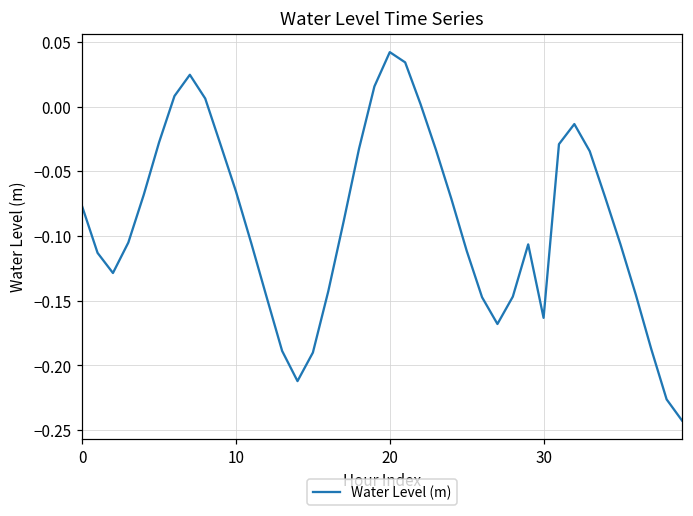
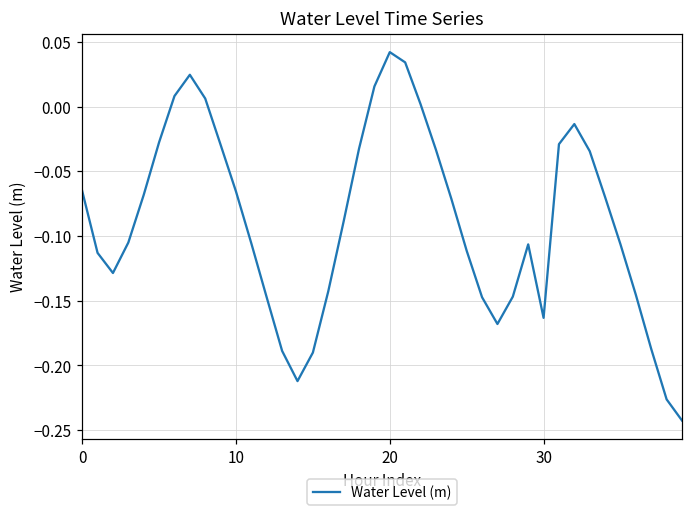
  {
-   "0": -0.077,
+   "0": -0.065,
    "10": -0.066,
    "20": 0.042,
    "30": -0.163
  }
